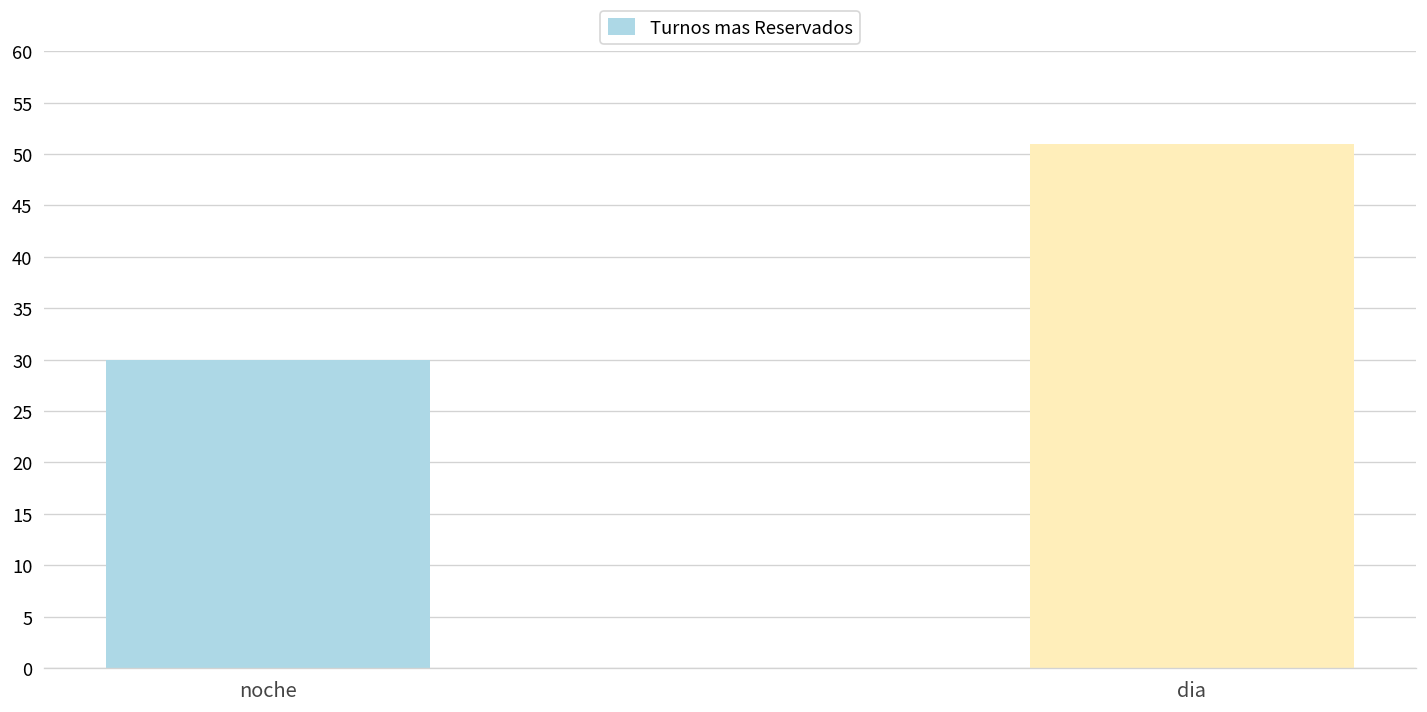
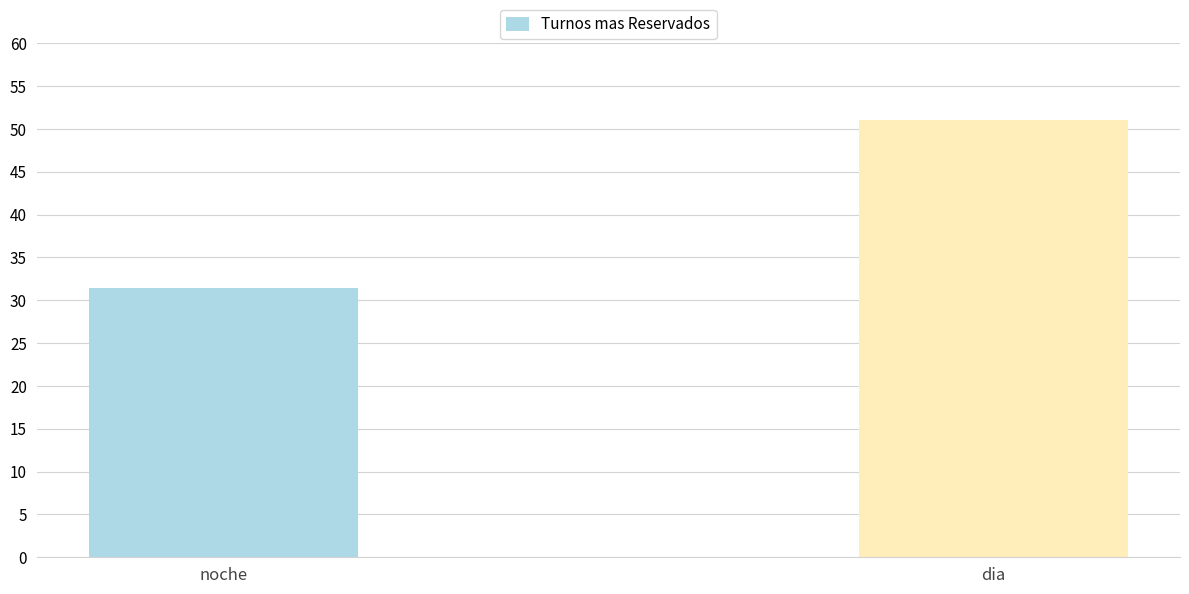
  {
-   "noche": 30,
+   "noche": 31,
    "dia": 51
  }
